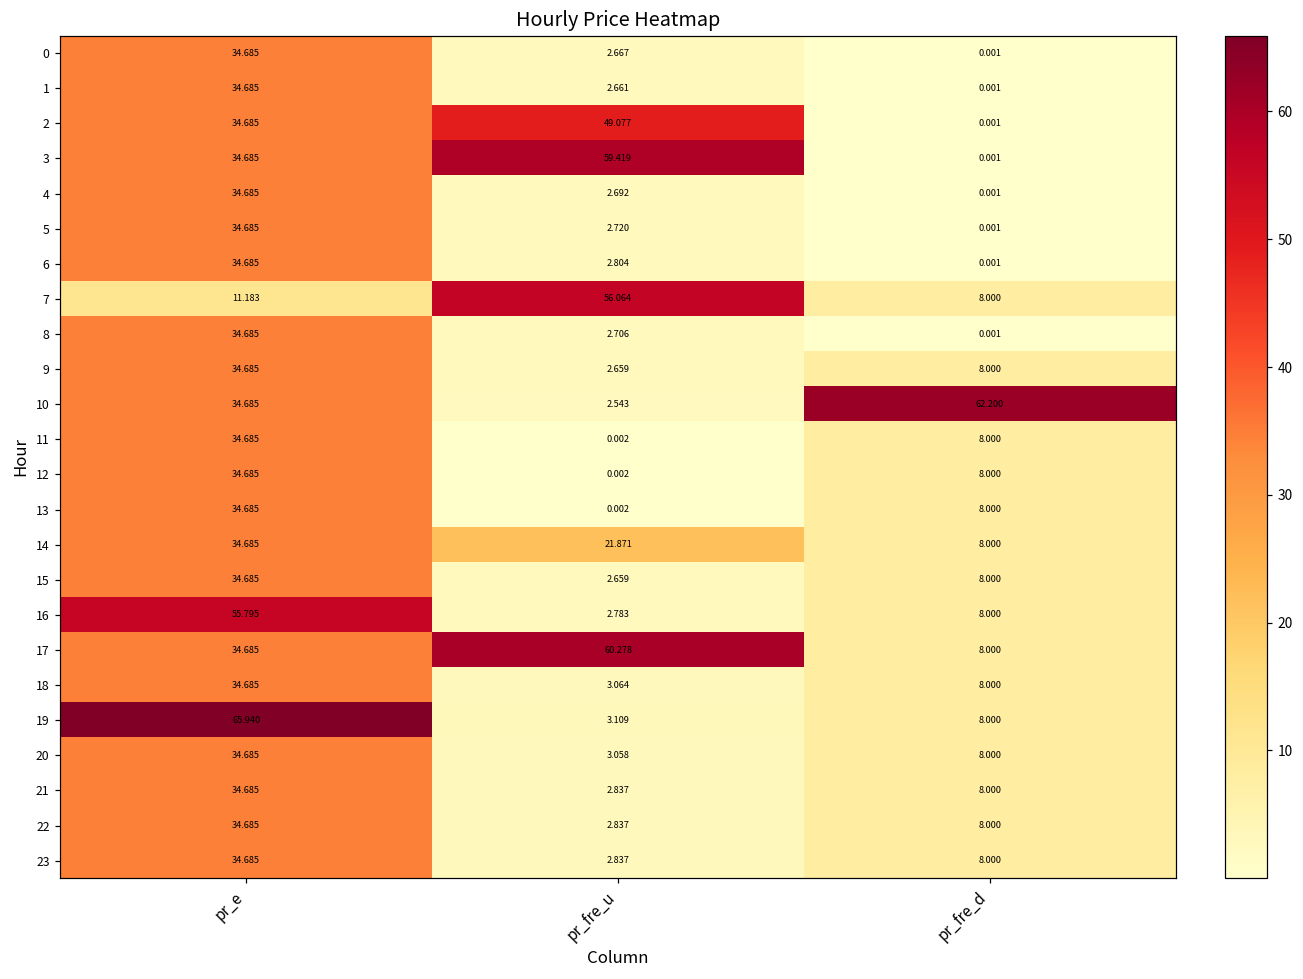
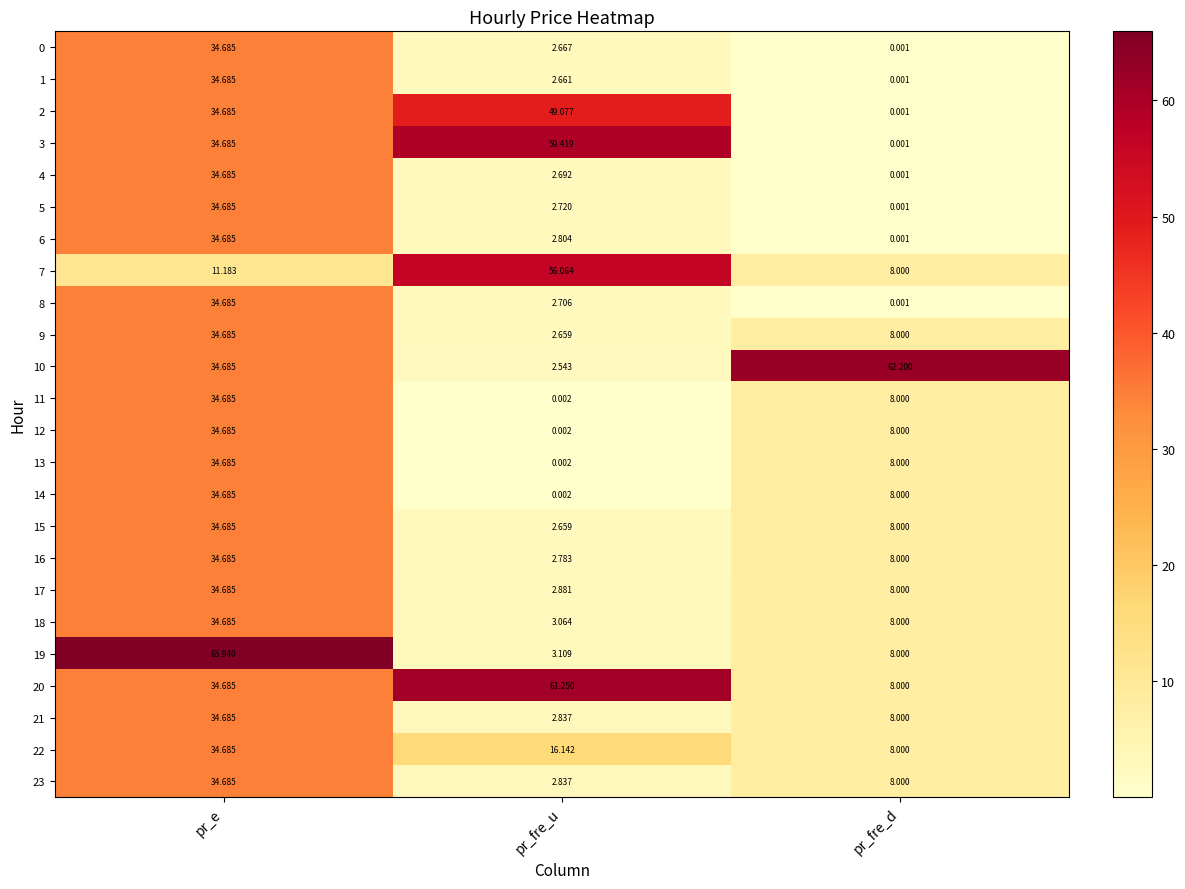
  {
    "0": {
      "pr_e": 34.685,
      "pr_fre_u": 2.667,
      "pr_fre_d": 0.001
    },
    "1": {
      "pr_e": 34.685,
      "pr_fre_u": 2.661,
      "pr_fre_d": 0.001
    },
    "2": {
      "pr_e": 34.685,
      "pr_fre_u": 49.077,
      "pr_fre_d": 0.001
    },
    "3": {
      "pr_e": 34.685,
      "pr_fre_u": 59.419,
      "pr_fre_d": 0.001
    },
    "4": {
      "pr_e": 34.685,
      "pr_fre_u": 2.692,
      "pr_fre_d": 0.001
    },
    "5": {
      "pr_e": 34.685,
      "pr_fre_u": 2.720,
      "pr_fre_d": 0.001
    },
    "6": {
      "pr_e": 34.685,
      "pr_fre_u": 2.804,
      "pr_fre_d": 0.001
    },
    "7": {
      "pr_e": 11.183,
      "pr_fre_u": 56.064,
      "pr_fre_d": 8.000
    },
    "8": {
      "pr_e": 34.685,
      "pr_fre_u": 2.706,
      "pr_fre_d": 0.001
    },
    "9": {
      "pr_e": 34.685,
      "pr_fre_u": 2.659,
      "pr_fre_d": 8.000
    },
    "10": {
      "pr_e": 34.685,
      "pr_fre_u": 2.543,
      "pr_fre_d": 62.200
    },
    "11": {
      "pr_e": 34.685,
      "pr_fre_u": 0.002,
      "pr_fre_d": 8.000
    },
    "12": {
      "pr_e": 34.685,
      "pr_fre_u": 0.002,
      "pr_fre_d": 8.000
    },
    "13": {
      "pr_e": 34.685,
      "pr_fre_u": 0.002,
      "pr_fre_d": 8.000
    },
    "14": {
      "pr_e": 34.685,
-     "pr_fre_u": 21.871,
+     "pr_fre_u": 0.002,
      "pr_fre_d": 8.000
    },
    "15": {
      "pr_e": 34.685,
      "pr_fre_u": 2.659,
      "pr_fre_d": 8.000
    },
    "16": {
-     "pr_e": 55.795,
+     "pr_e": 34.685,
      "pr_fre_u": 2.783,
      "pr_fre_d": 8.000
    },
    "17": {
      "pr_e": 34.685,
-     "pr_fre_u": 60.278,
+     "pr_fre_u": 2.881,
      "pr_fre_d": 8.000
    },
    "18": {
      "pr_e": 34.685,
      "pr_fre_u": 3.064,
      "pr_fre_d": 8.000
    },
    "19": {
      "pr_e": 65.940,
      "pr_fre_u": 3.109,
      "pr_fre_d": 8.000
    },
    "20": {
      "pr_e": 34.685,
-     "pr_fre_u": 3.058,
+     "pr_fre_u": 61.250,
      "pr_fre_d": 8.000
    },
    "21": {
      "pr_e": 34.685,
      "pr_fre_u": 2.837,
      "pr_fre_d": 8.000
    },
    "22": {
      "pr_e": 34.685,
-     "pr_fre_u": 2.837,
+     "pr_fre_u": 16.142,
      "pr_fre_d": 8.000
    },
    "23": {
      "pr_e": 34.685,
      "pr_fre_u": 2.837,
      "pr_fre_d": 8.000
    }
  }
